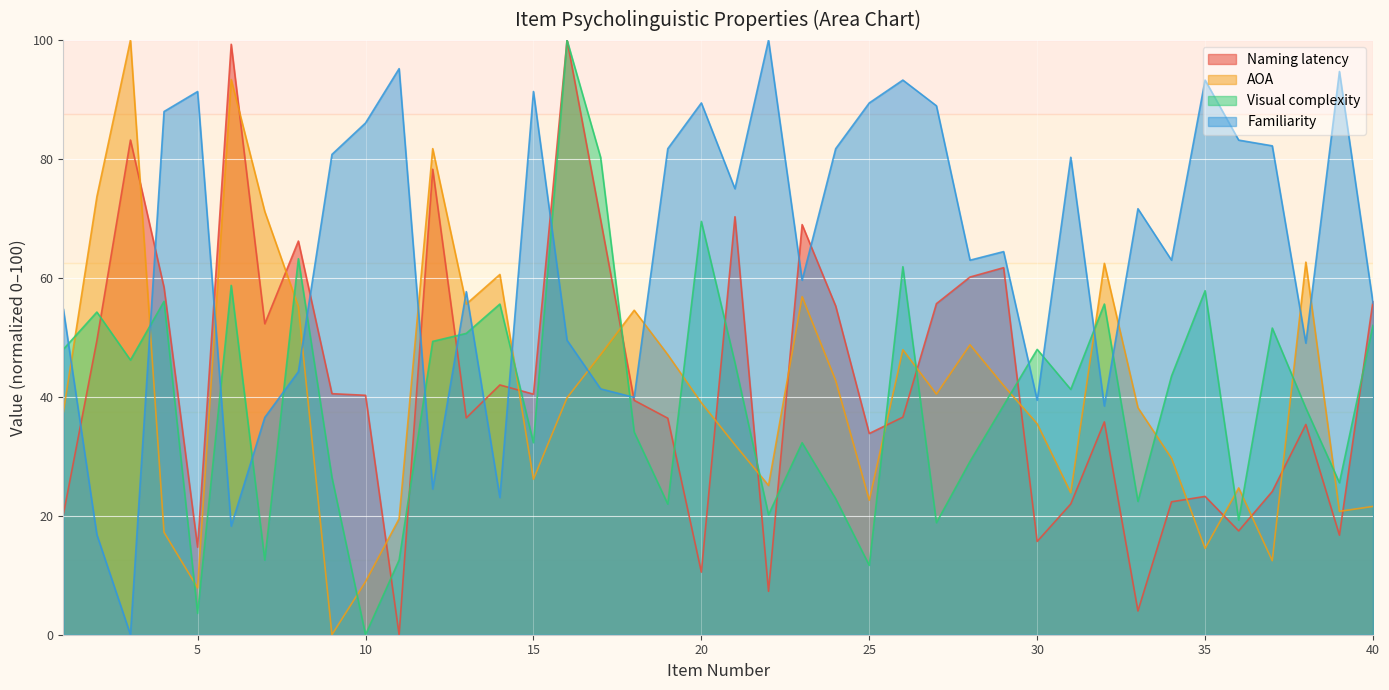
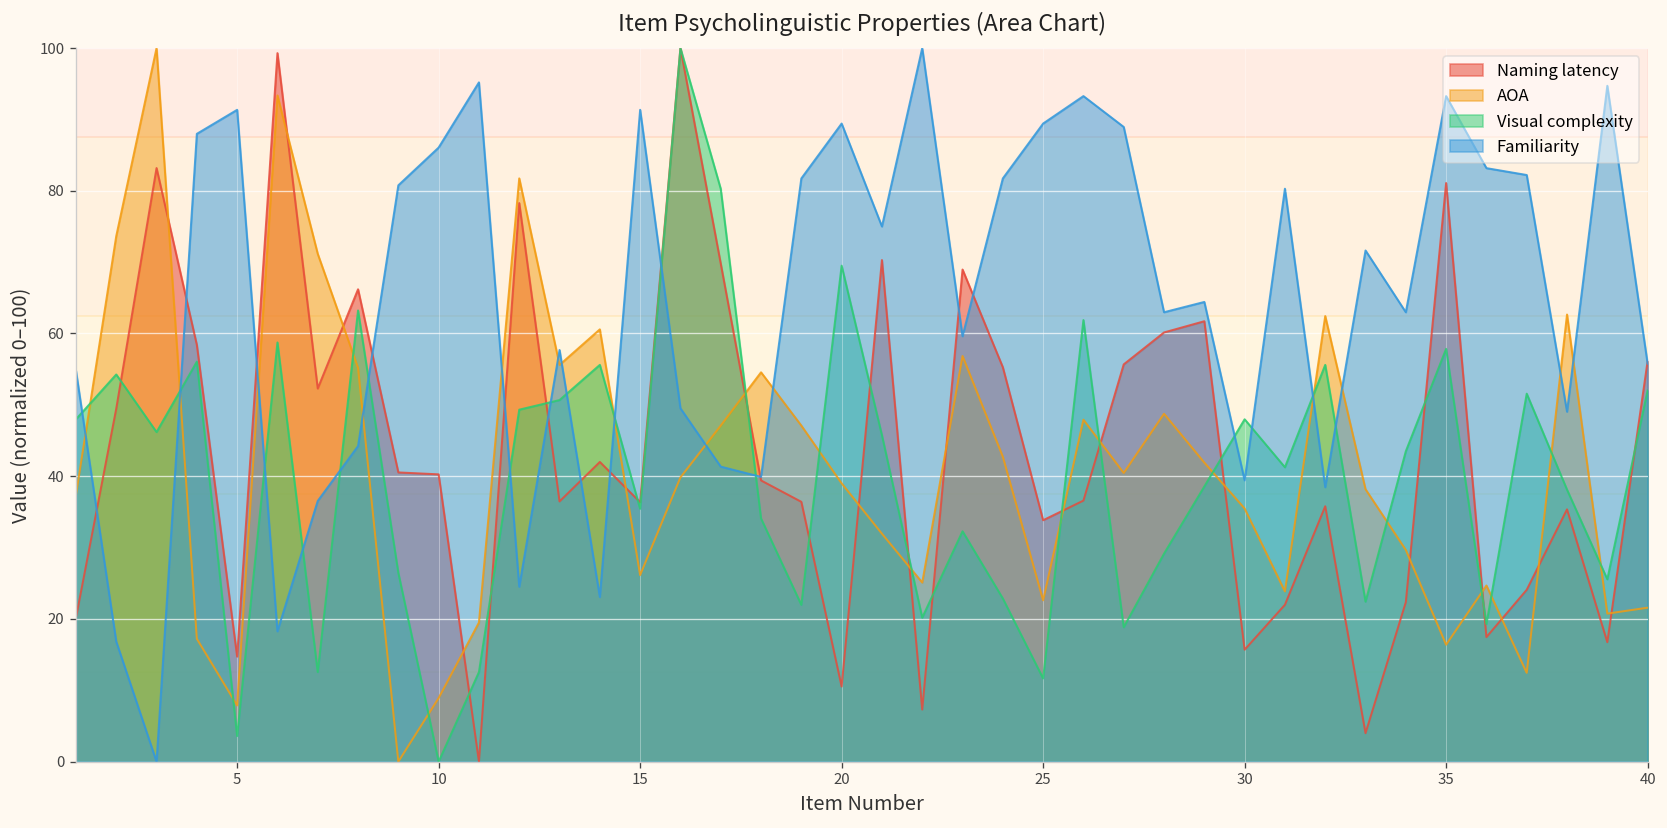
  {
    "Naming latency": {
      "5": 15,
      "10": 40,
-     "15": 40,
+     "15": 36,
      "20": 11,
      "25": 34,
      "30": 16,
-     "35": 23
+     "35": 81
    },
    "AOA": {
      "5": 8,
      "10": 9,
      "15": 26,
      "20": 39,
      "25": 23,
      "30": 35,
-     "35": 15,
+     "35": 16,
      "40": 22
    },
    "Visual complexity": {
      "5": 4,
      "10": 0,
-     "15": 32,
+     "15": 35,
      "20": 70,
      "25": 12,
      "30": 48,
      "35": 58,
      "40": 52
    },
    "Familiarity": {
      "5": 91,
      "10": 86,
      "15": 91,
      "20": 89,
      "25": 89,
      "30": 39
    }
  }
